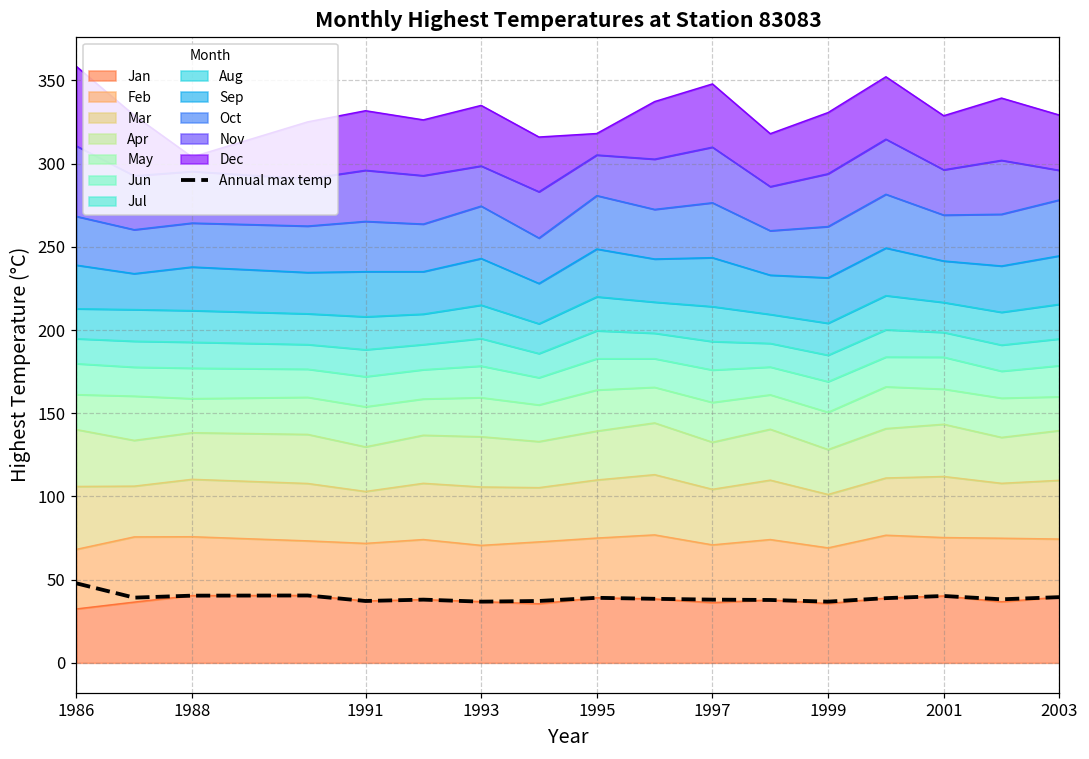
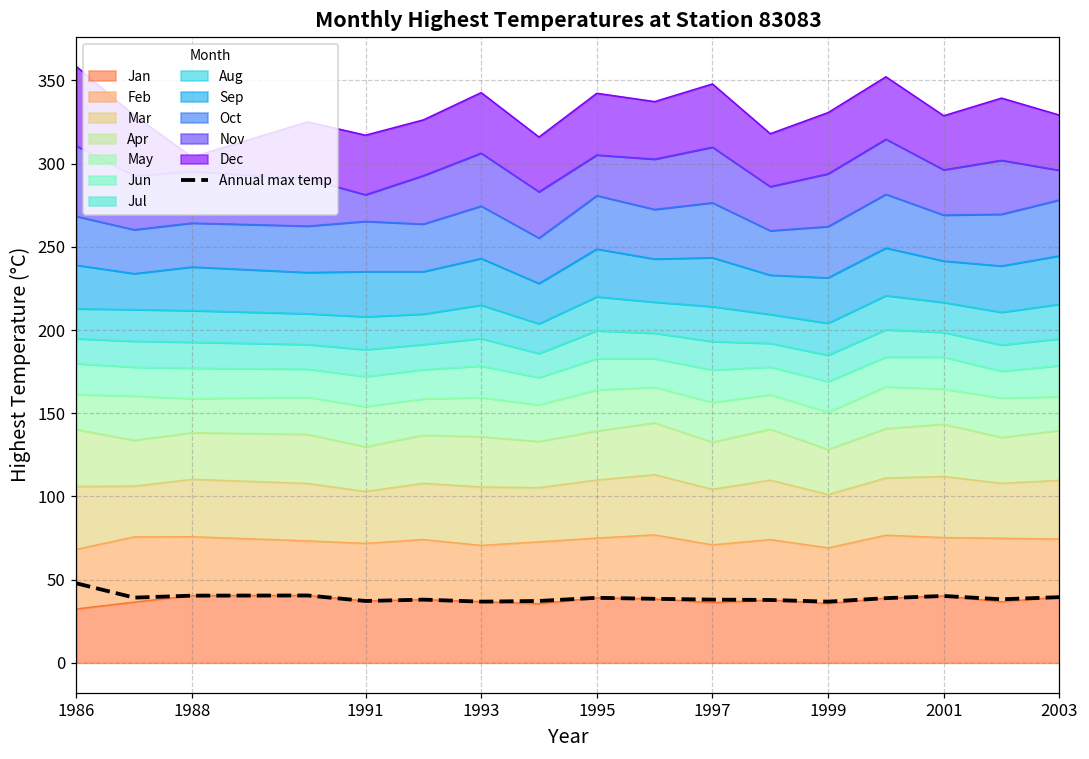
  {
    "Nov": {
      "1986": 42,
-     "1991": 31,
-     "1993": 24,
+     "1991": 16,
+     "1993": 32,
      "1995": 24,
      "1997": 33,
      "1999": 32,
      "2001": 27,
      "2003": 18
    },
    "Dec": {
      "1986": 48,
      "1991": 36,
      "1993": 36,
-     "1995": 13,
+     "1995": 37,
      "1997": 38,
      "1999": 37,
      "2001": 33,
      "2003": 33
    },
    "Annual max temp": {
      "1986": 48,
      "1997": 38
    }
  }
